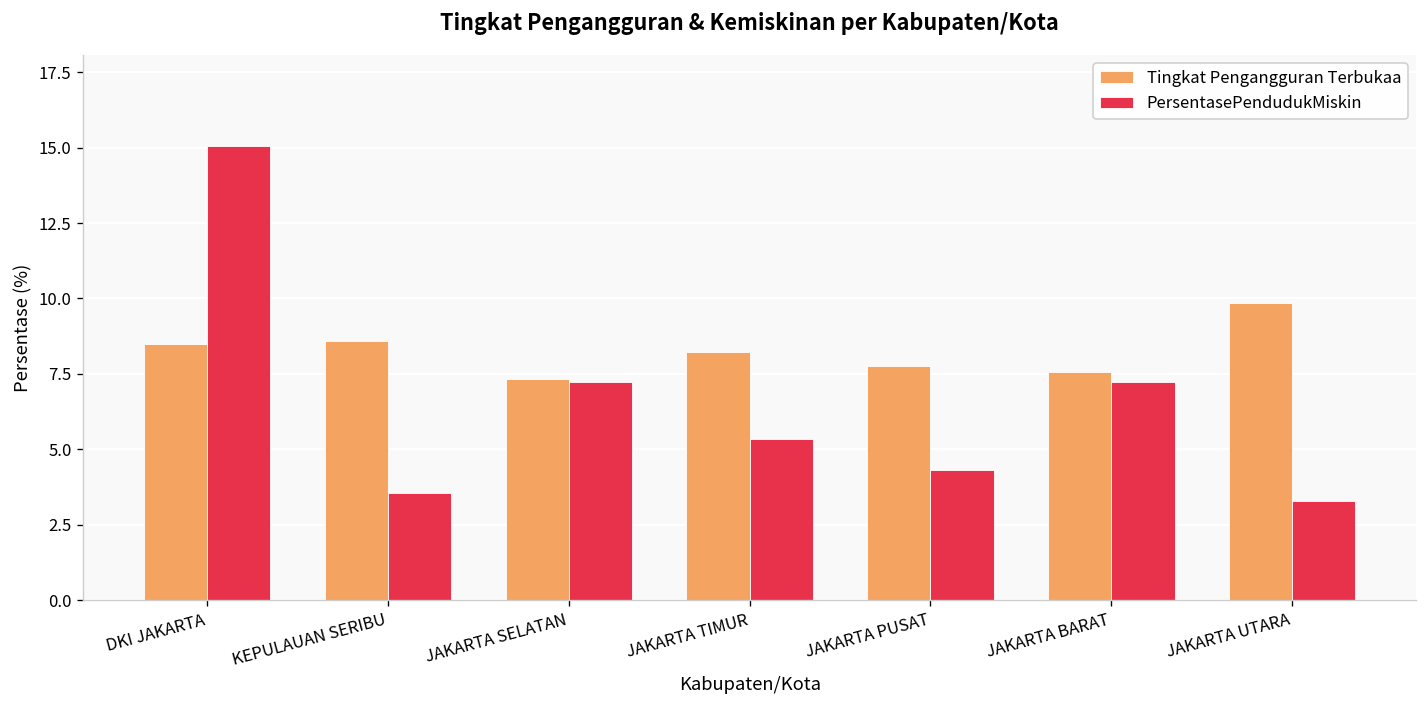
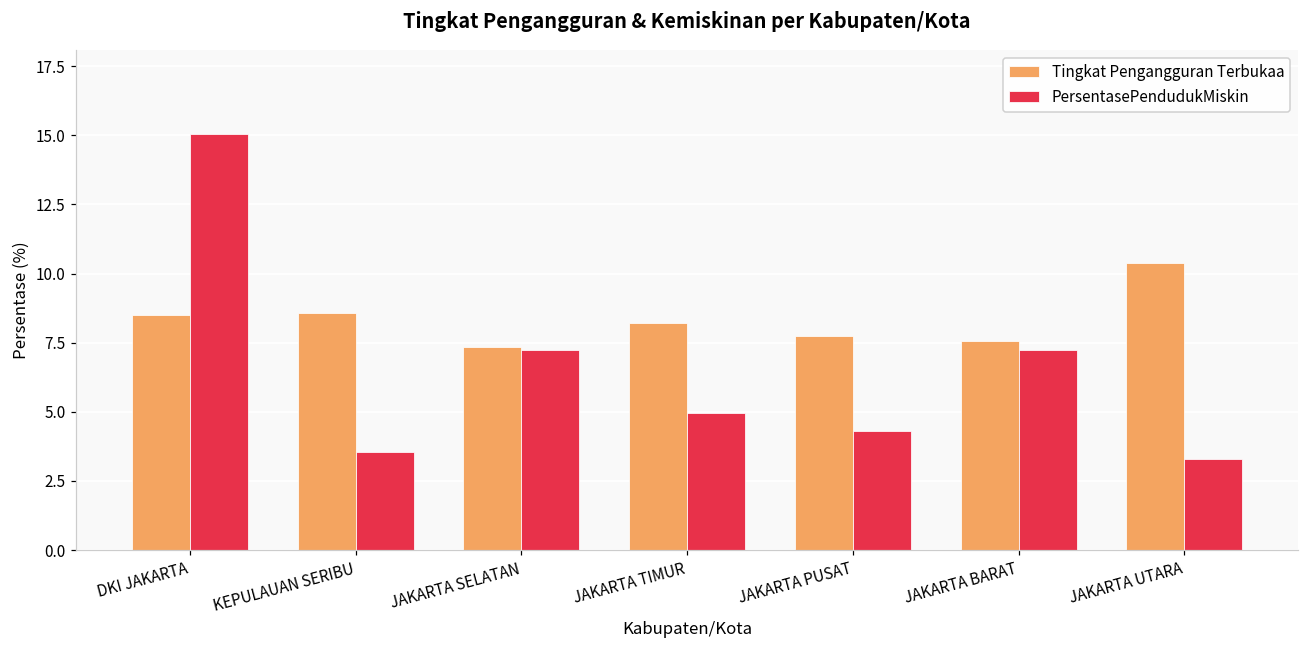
  {
    "Tingkat Pengangguran Terbukaa": {
      "DKI JAKARTA": 8.5,
      "KEPULAUAN SERIBU": 8.6,
      "JAKARTA SELATAN": 7.3,
      "JAKARTA TIMUR": 8.2,
      "JAKARTA PUSAT": 7.8,
      "JAKARTA BARAT": 7.6,
-     "JAKARTA UTARA": 9.8
+     "JAKARTA UTARA": 10.4
    },
    "PersentasePendudukMiskin": {
      "DKI JAKARTA": 15.1,
      "KEPULAUAN SERIBU": 3.6,
      "JAKARTA SELATAN": 7.2,
-     "JAKARTA TIMUR": 5.3,
+     "JAKARTA TIMUR": 4.9,
      "JAKARTA PUSAT": 4.3,
      "JAKARTA BARAT": 7.2,
      "JAKARTA UTARA": 3.3
    }
  }
